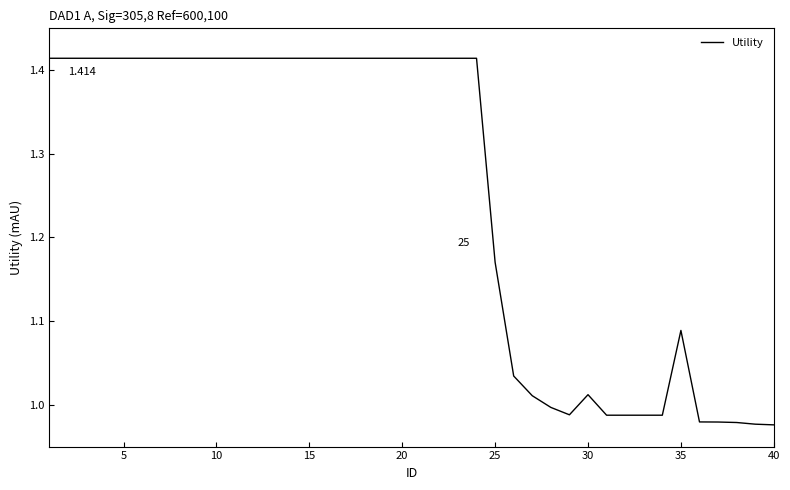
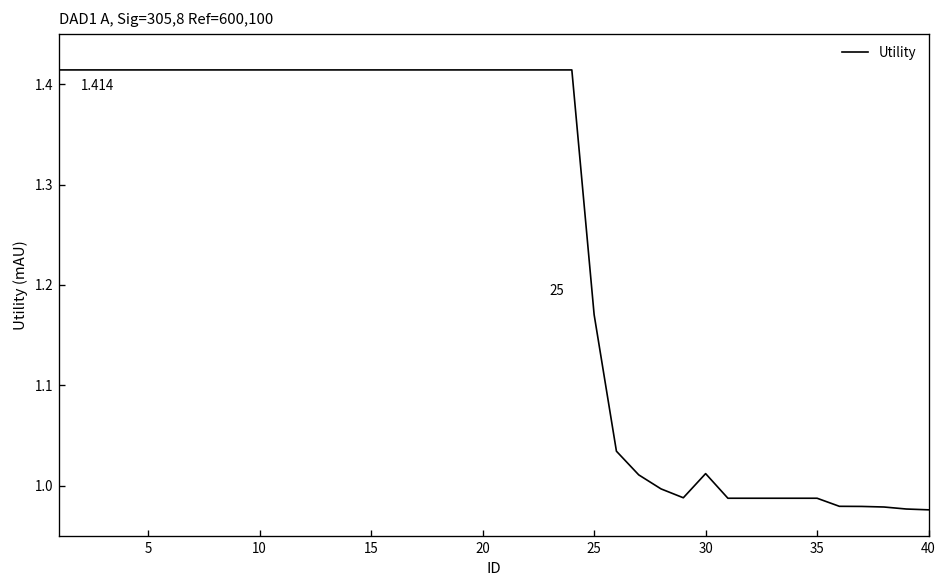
  {
    "5": 1.41,
    "10": 1.41,
    "15": 1.41,
    "20": 1.41,
    "25": 1.17,
    "30": 1.01,
-   "35": 1.09,
+   "35": 0.99,
    "40": 0.98
  }
